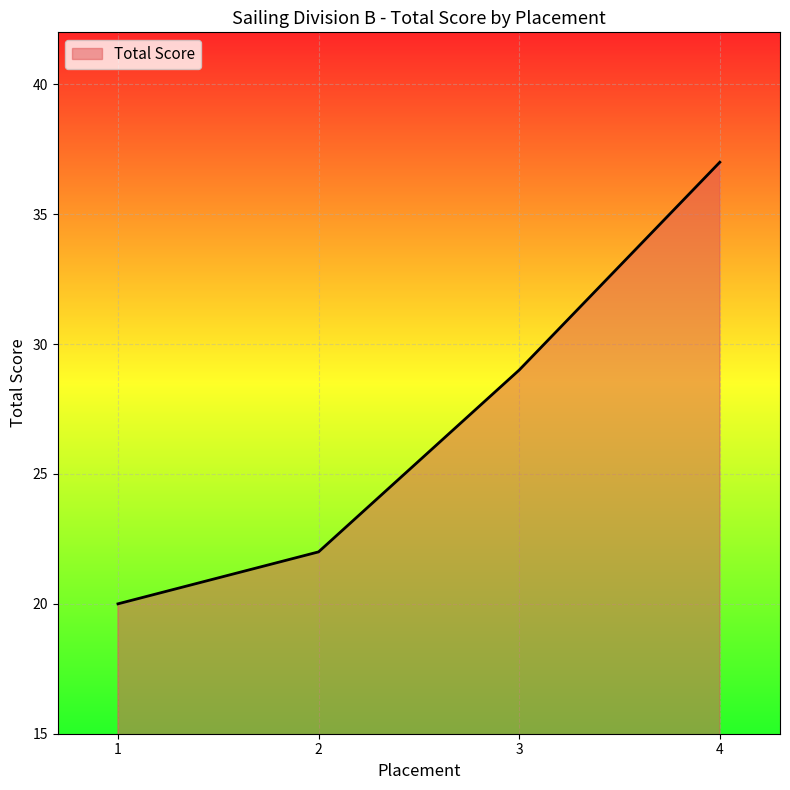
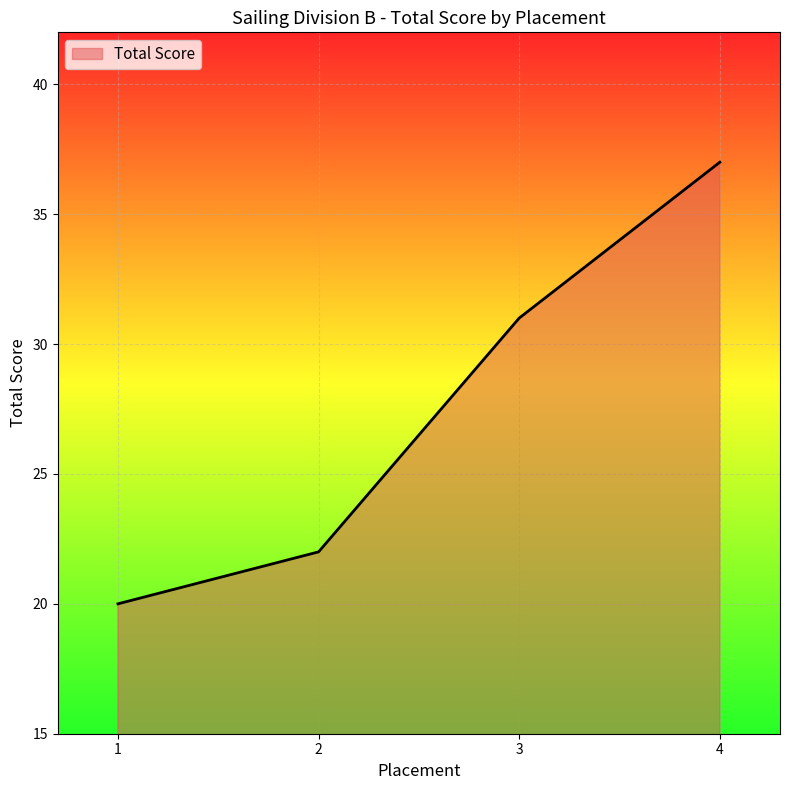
  {
    "1": 20,
    "2": 22,
-   "3": 29,
+   "3": 31,
    "4": 37
  }
